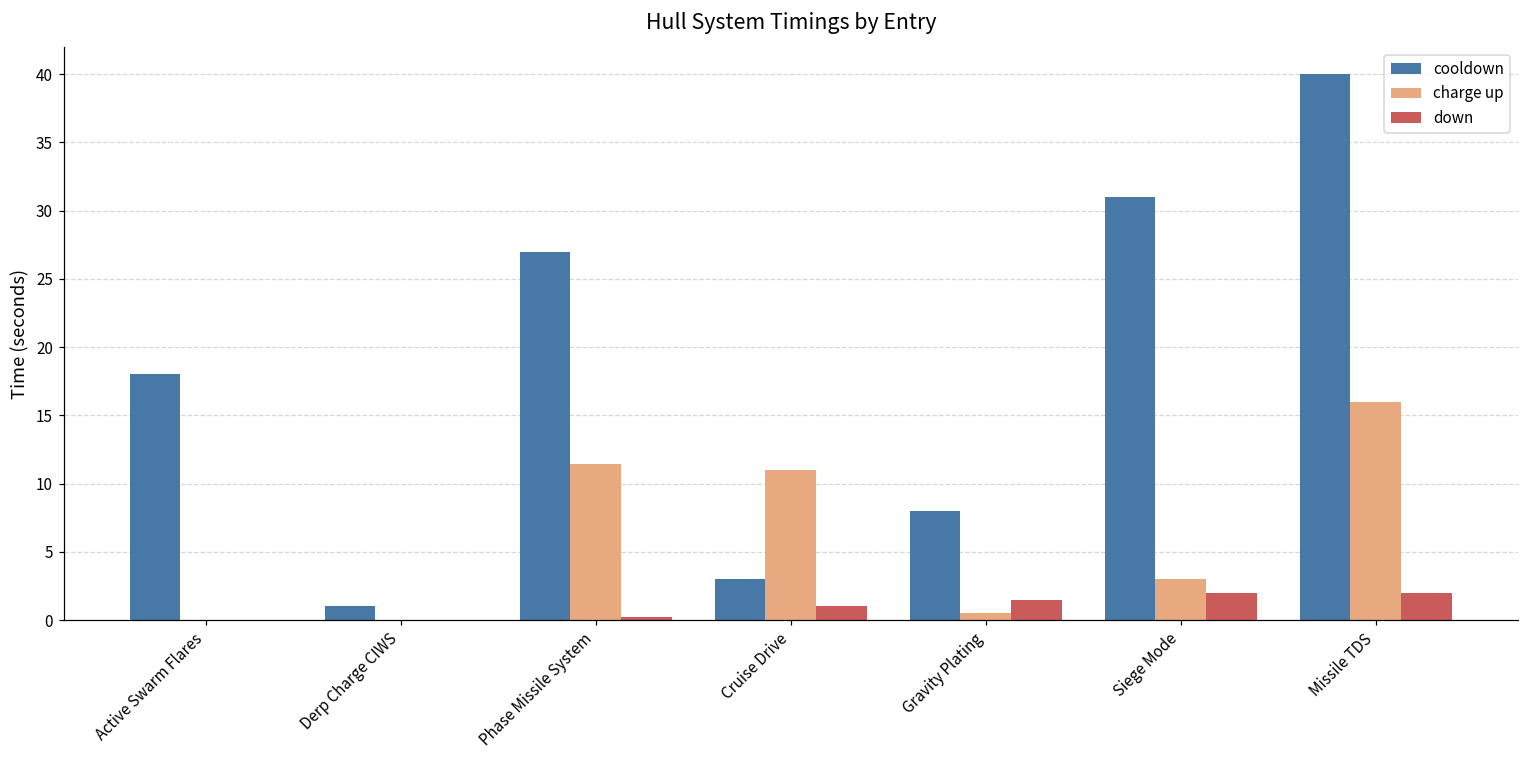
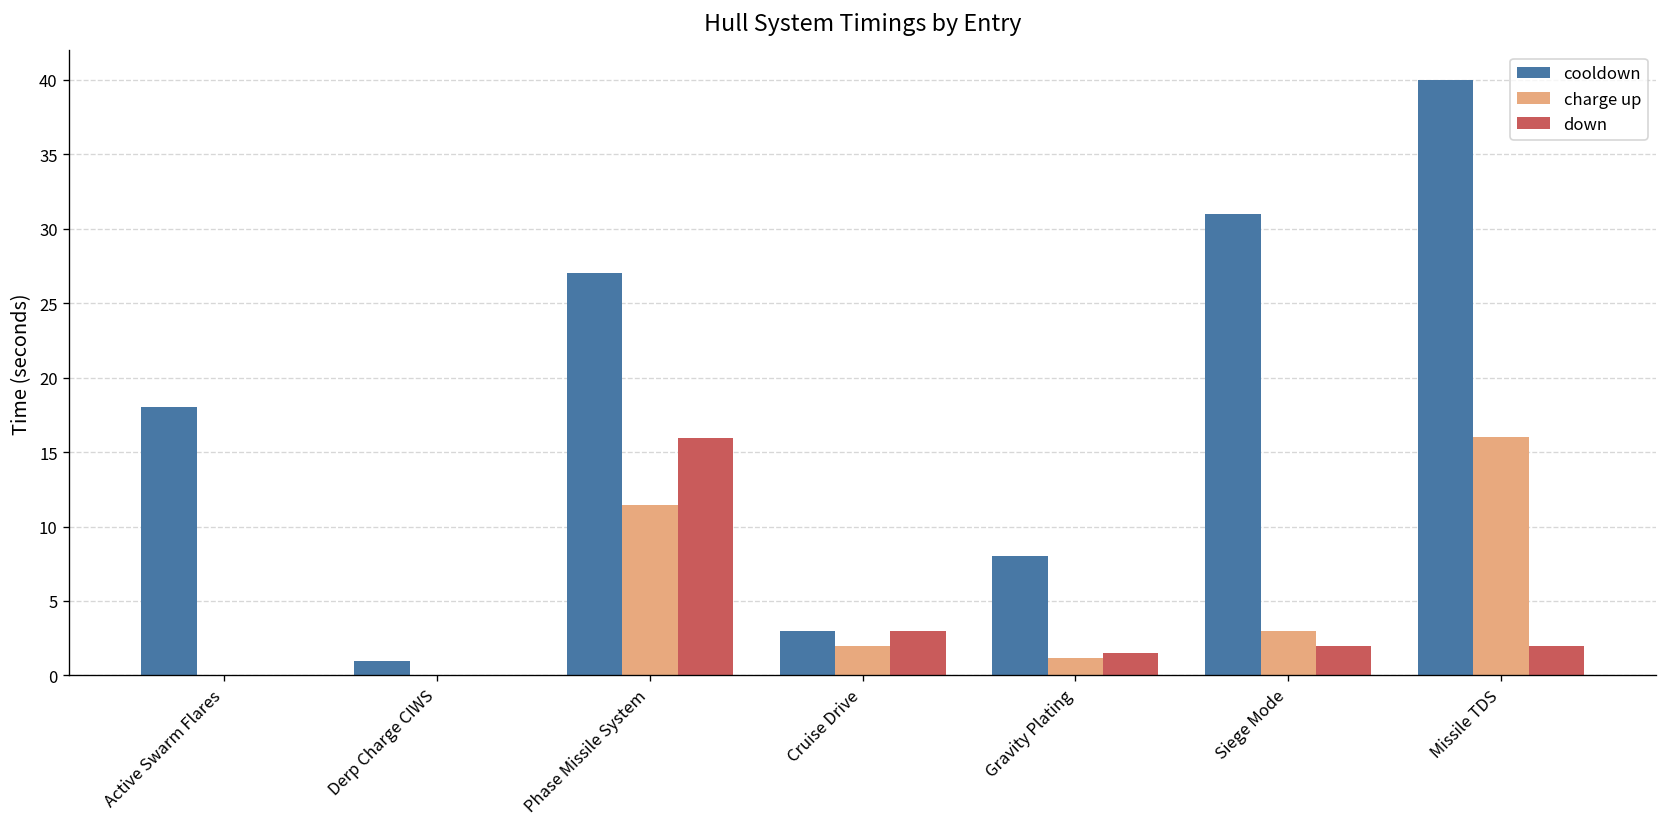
  {
    "cooldown": {
      "Active Swarm Flares": 18.0,
      "Derp Charge CIWS": 1.0,
      "Phase Missile System": 27.0,
      "Cruise Drive": 3.0,
      "Gravity Plating": 8.0,
      "Siege Mode": 31.0,
      "Missile TDS": 40.0
    },
    "charge up": {
      "Active Swarm Flares": 0.0,
      "Derp Charge CIWS": 0.0,
      "Phase Missile System": 11.5,
-     "Cruise Drive": 11,
-     "Gravity Plating": 0.5,
+     "Cruise Drive": 2,
+     "Gravity Plating": 1.2,
      "Siege Mode": 3.0,
      "Missile TDS": 16.0
    },
    "down": {
      "Active Swarm Flares": 0.0,
      "Derp Charge CIWS": 0.0,
-     "Phase Missile System": 0.3,
-     "Cruise Drive": 1,
+     "Phase Missile System": 15.9,
+     "Cruise Drive": 3,
      "Gravity Plating": 1.5,
      "Siege Mode": 2.0,
      "Missile TDS": 2.0
    }
  }
